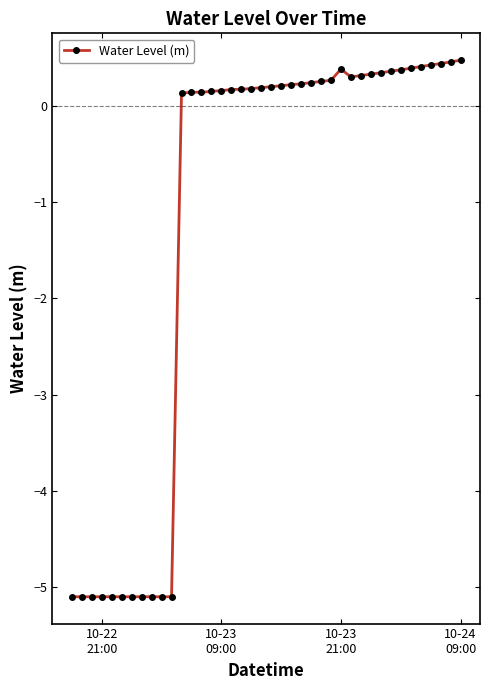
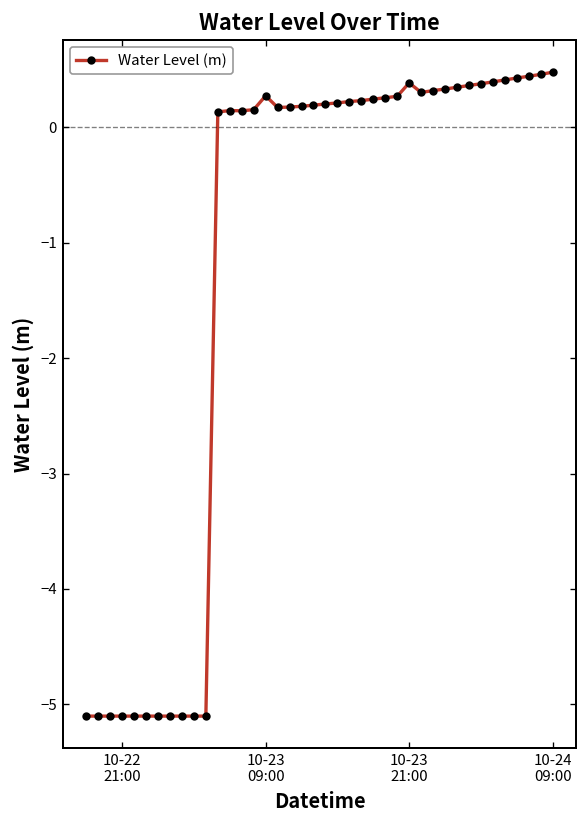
  {
    "10-22 21:00": -5.1,
-   "10-23 09:00": 0.2,
+   "10-23 09:00": 0.3,
    "10-23 21:00": 0.4,
    "10-24 09:00": 0.5
  }
